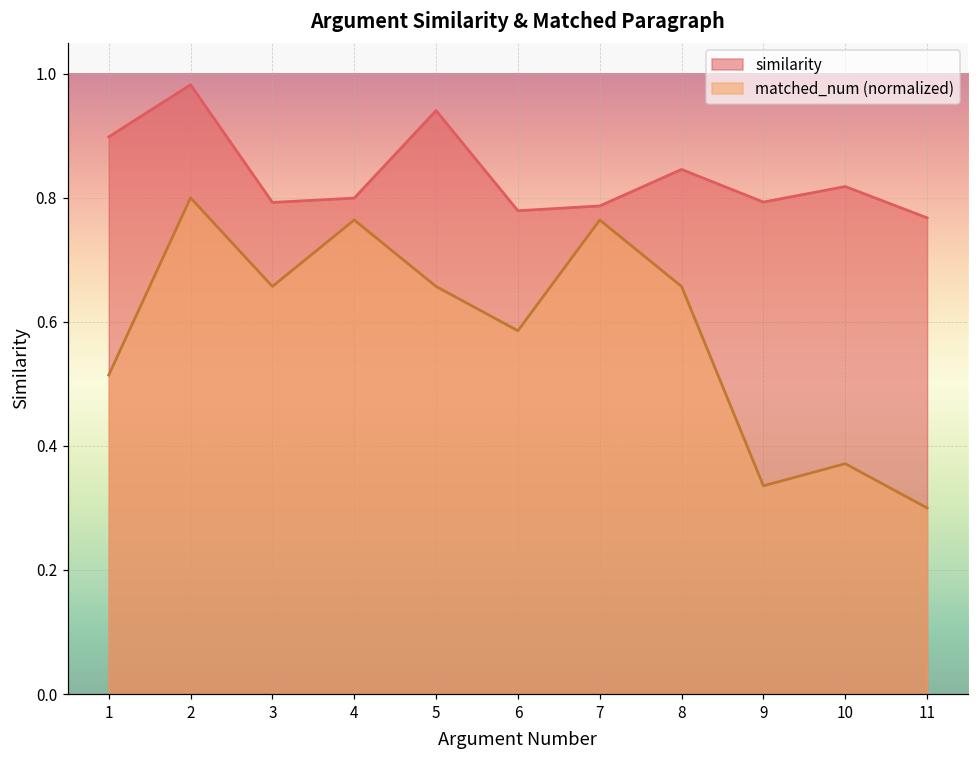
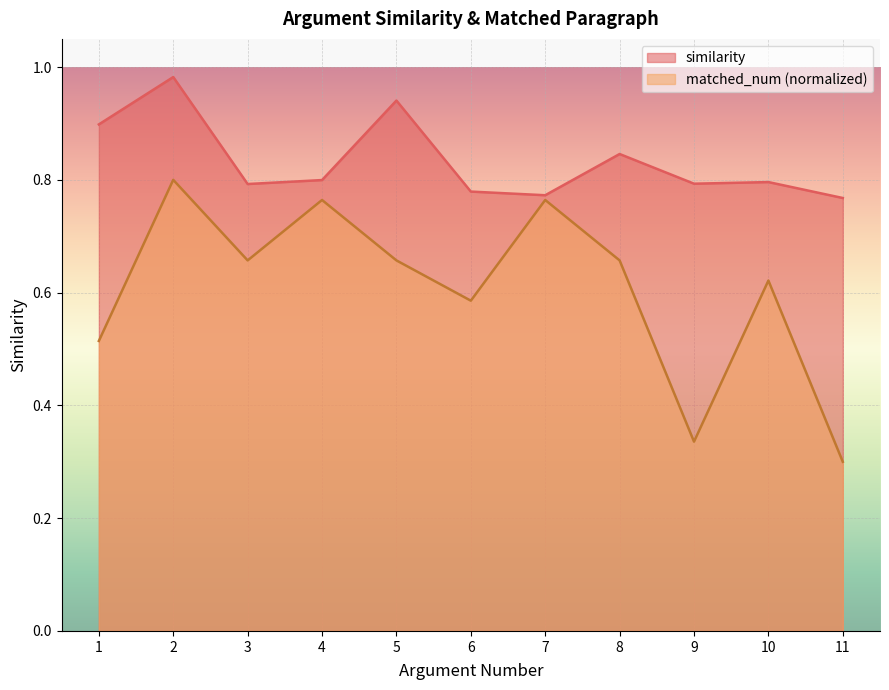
  {
    "similarity": {
      "1": 0.90,
      "2": 0.98,
      "3": 0.79,
      "4": 0.80,
      "5": 0.94,
      "6": 0.78,
-     "7": 0.79,
+     "7": 0.77,
      "8": 0.85,
      "9": 0.79,
-     "10": 0.82,
+     "10": 0.80,
      "11": 0.77
    },
    "matched_num (normalized)": {
      "1": 0.51,
      "2": 0.80,
      "3": 0.66,
      "4": 0.76,
      "5": 0.66,
      "6": 0.59,
      "7": 0.76,
      "8": 0.66,
      "9": 0.34,
-     "10": 0.37,
+     "10": 0.62,
      "11": 0.30
    }
  }
